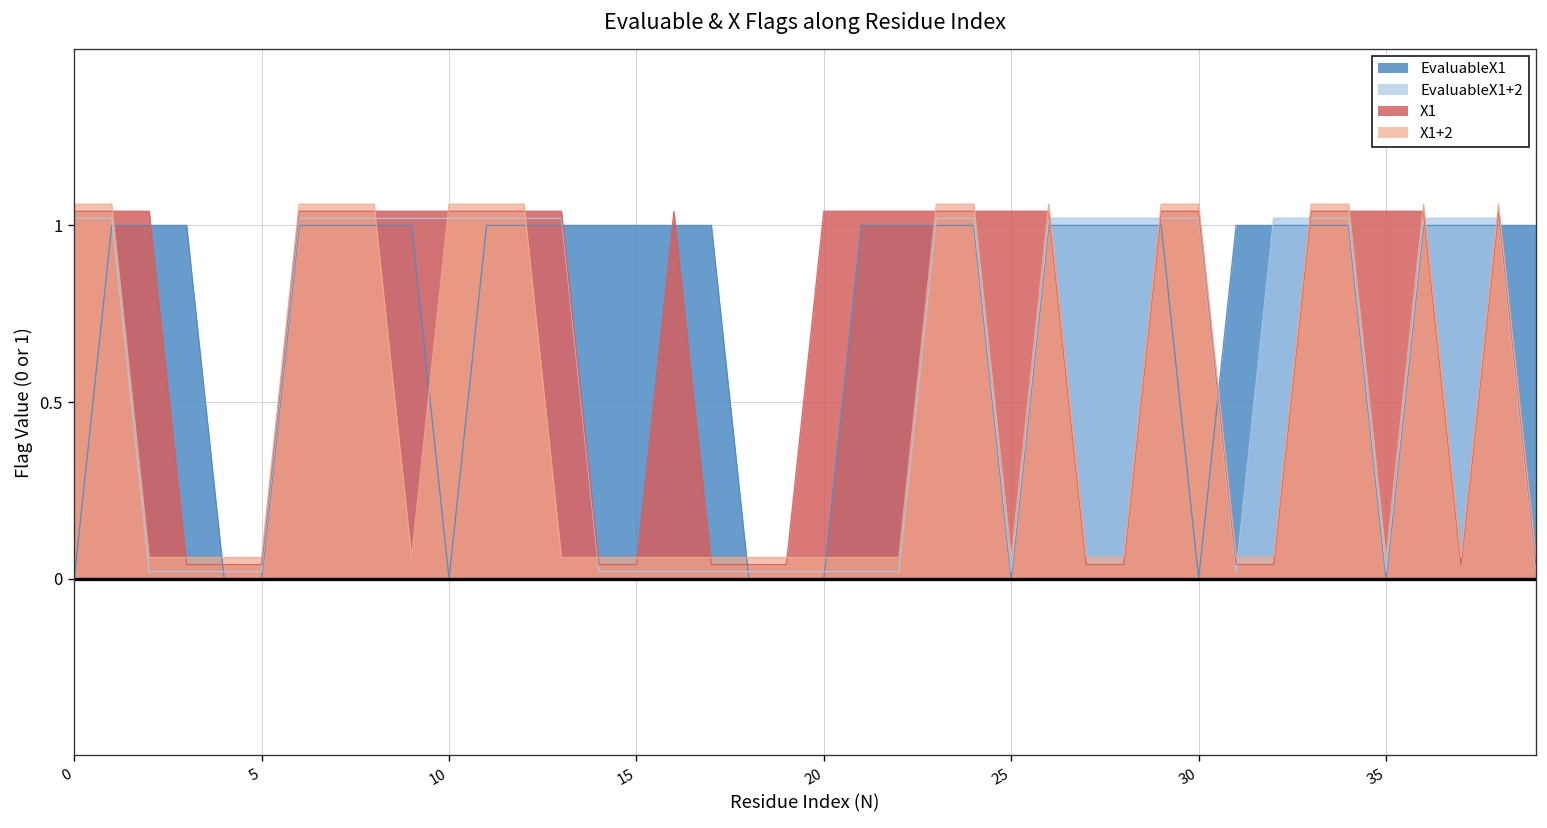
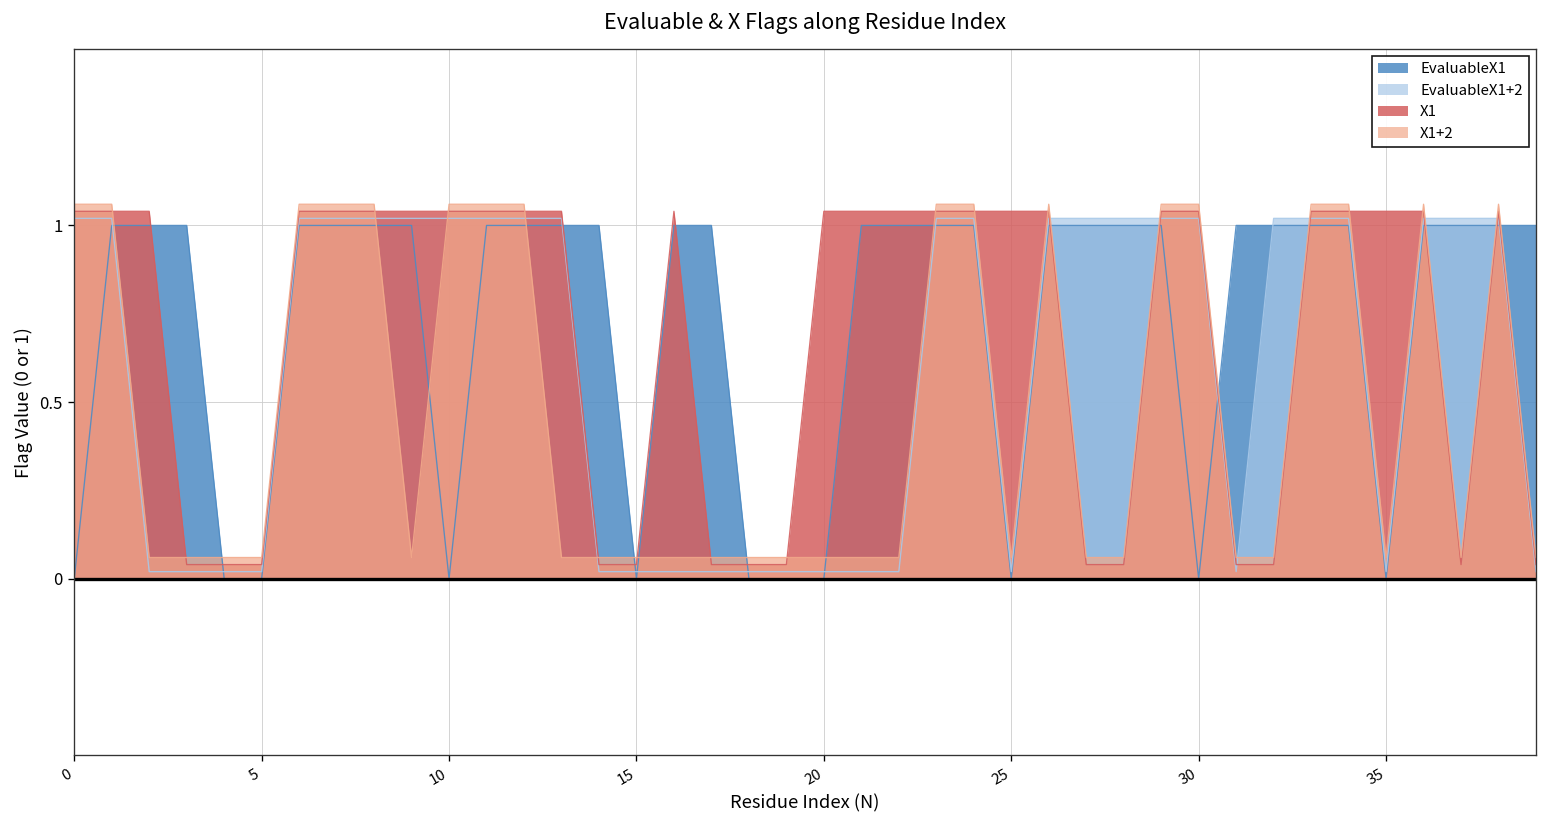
  {
    "EvaluableX1": {
      "0": 0,
      "5": 0,
      "10": 0,
-     "15": 1,
+     "15": 0,
      "20": 0,
      "25": 0,
      "30": 0,
      "35": 0
    },
    "EvaluableX1+2": {
      "0": 1.02,
      "5": 0.02,
      "10": 1.02,
      "15": 0.02,
      "20": 0.02,
      "25": 0.02,
      "30": 1.02,
      "35": 0.02
    },
    "X1": {
      "0": 1.04,
      "5": 0.04,
      "10": 1.04,
      "15": 0.04,
      "20": 1.04,
      "25": 1.04,
      "30": 1.04,
      "35": 1.04
    },
    "X1+2": {
      "0": 1.06,
      "5": 0.06,
      "10": 1.06,
      "15": 0.06,
      "20": 0.06,
      "25": 0.06,
      "30": 1.06,
      "35": 0.06
    }
  }
